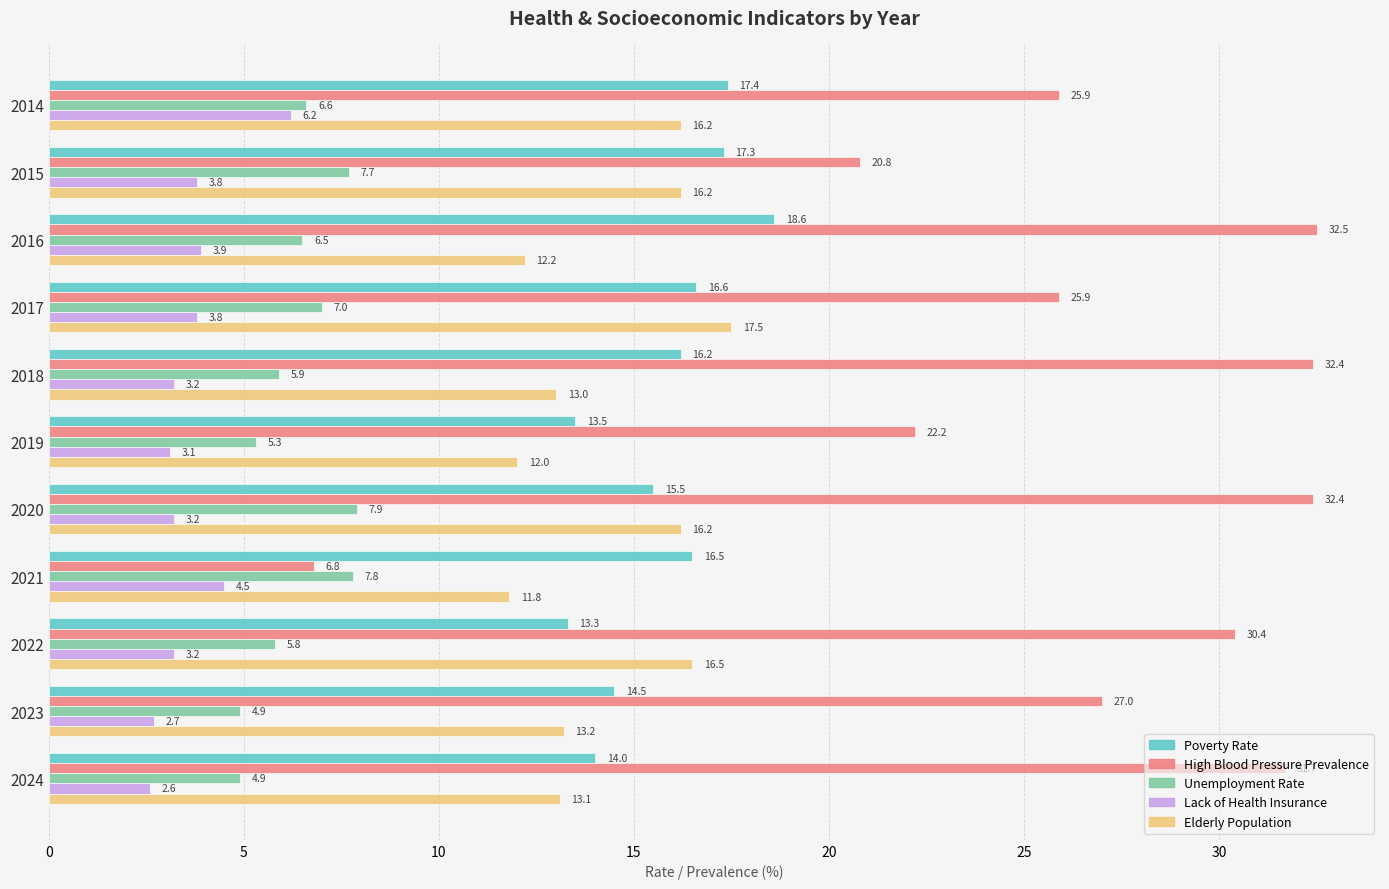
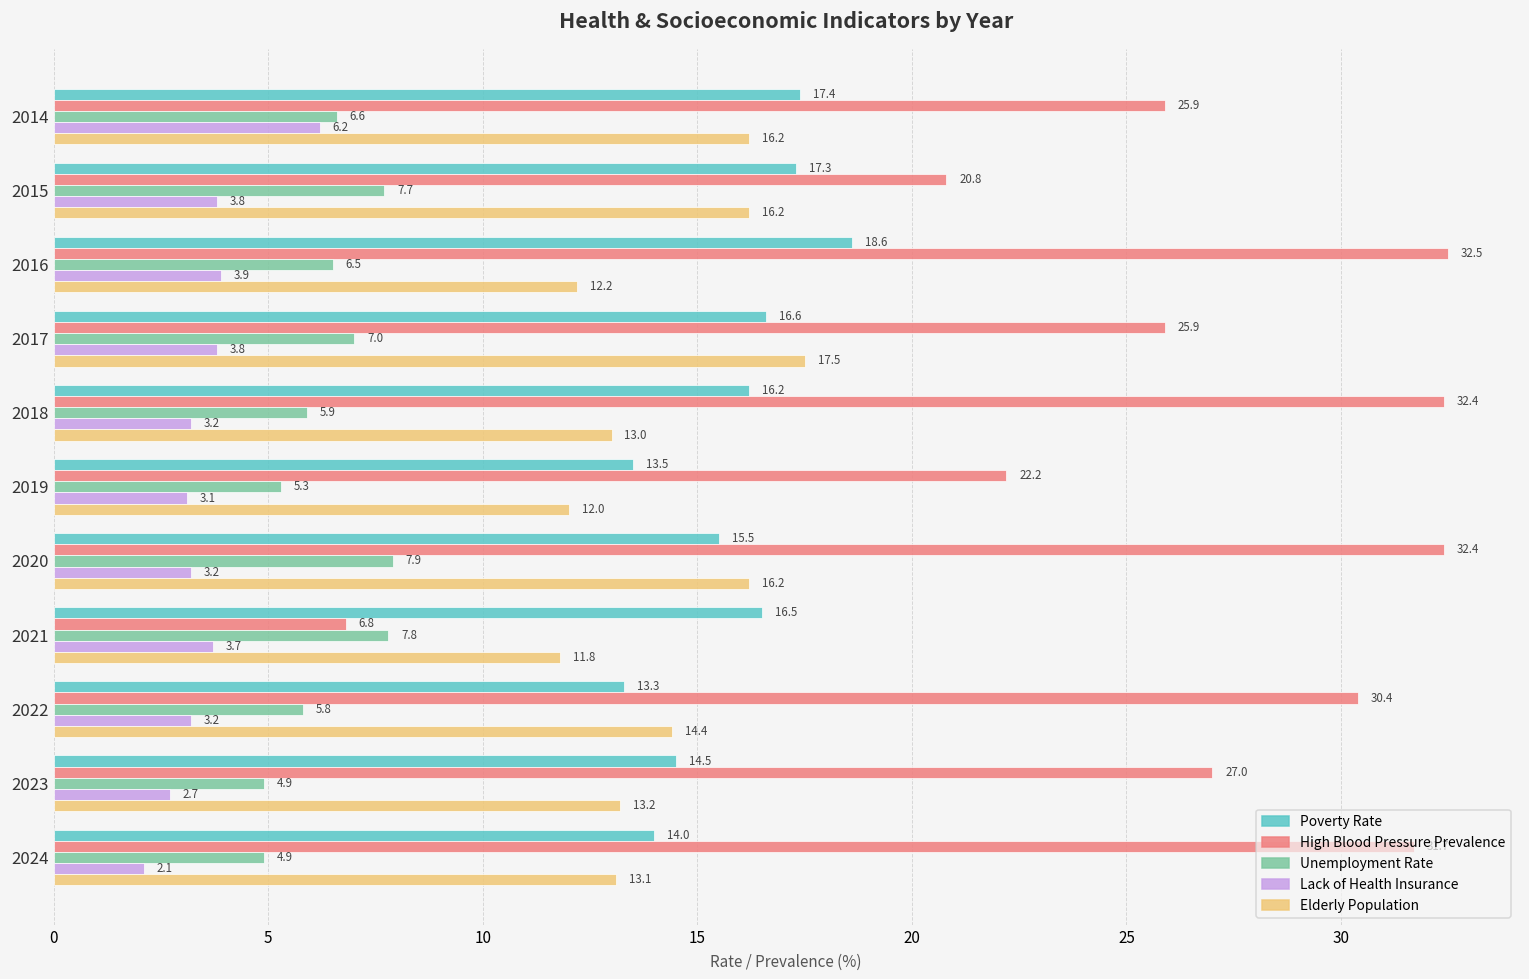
  {
    "High Blood Pressure Prevalence": {
      "2014": 25.9,
      "2015": 20.8,
      "2016": 32.5,
      "2017": 25.9,
      "2018": 32.4,
      "2019": 22.2,
      "2020": 32.4,
      "2021": 6.8,
      "2022": 30.4,
      "2023": 27.0
    },
    "Lack of Health Insurance": {
      "2014": 6.2,
      "2015": 3.8,
      "2016": 3.9,
      "2017": 3.8,
      "2018": 3.2,
      "2019": 3.1,
      "2020": 3.2,
-     "2021": 4.5,
+     "2021": 3.7,
      "2022": 3.2,
      "2023": 2.7,
-     "2024": 2.6
+     "2024": 2.1
    },
    "Elderly Population": {
      "2014": 16.2,
      "2015": 16.2,
      "2016": 12.2,
      "2017": 17.5,
      "2018": 13.0,
      "2019": 12.0,
      "2020": 16.2,
      "2021": 11.8,
-     "2022": 16.5,
+     "2022": 14.4,
      "2023": 13.2,
      "2024": 13.1
    }
  }
